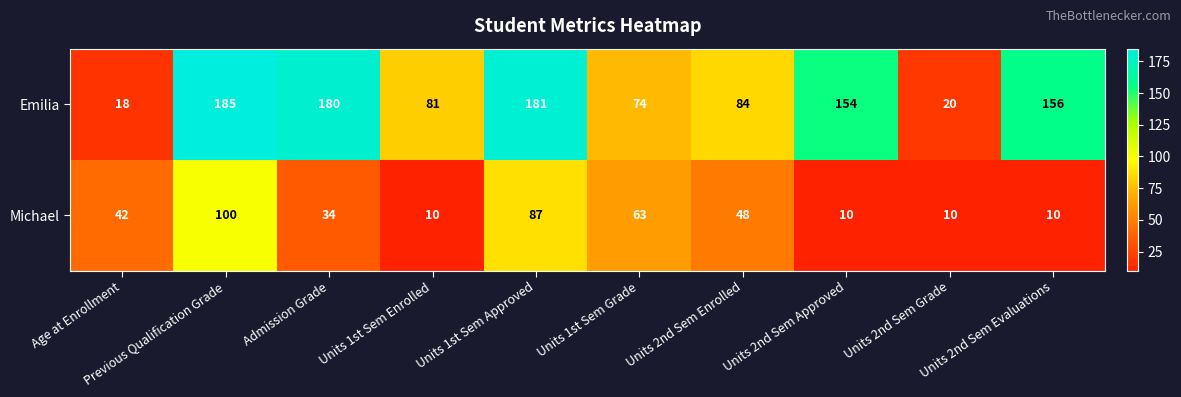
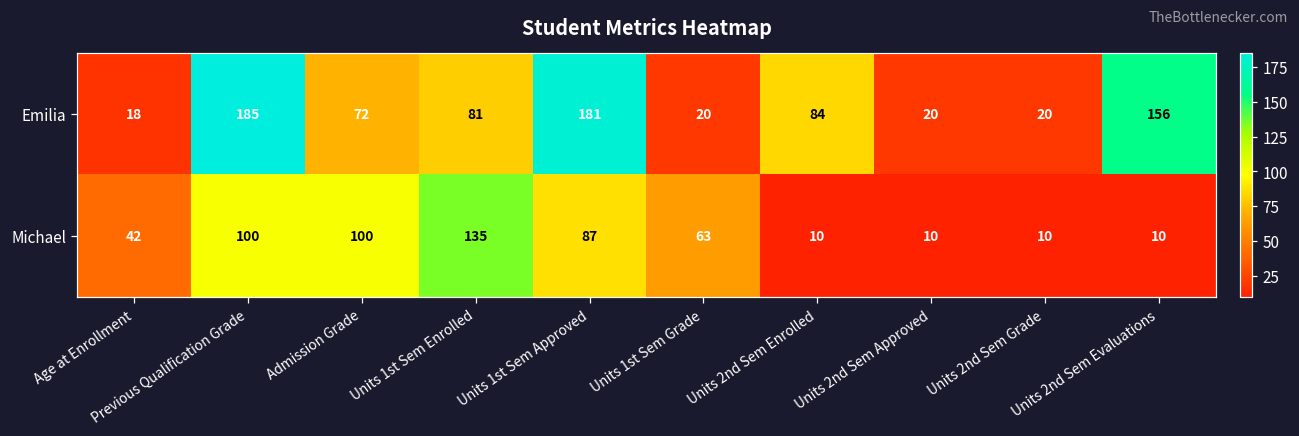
  {
    "Emilia": {
      "Age at Enrollment": 18,
      "Previous Qualification Grade": 185,
-     "Admission Grade": 180,
+     "Admission Grade": 72,
      "Units 1st Sem Enrolled": 81,
      "Units 1st Sem Approved": 181,
-     "Units 1st Sem Grade": 74,
+     "Units 1st Sem Grade": 20,
      "Units 2nd Sem Enrolled": 84,
-     "Units 2nd Sem Approved": 154,
+     "Units 2nd Sem Approved": 20,
      "Units 2nd Sem Grade": 20,
      "Units 2nd Sem Evaluations": 156
    },
    "Michael": {
      "Age at Enrollment": 42,
      "Previous Qualification Grade": 100,
-     "Admission Grade": 34,
-     "Units 1st Sem Enrolled": 10,
+     "Admission Grade": 100,
+     "Units 1st Sem Enrolled": 135,
      "Units 1st Sem Approved": 87,
      "Units 1st Sem Grade": 63,
-     "Units 2nd Sem Enrolled": 48,
+     "Units 2nd Sem Enrolled": 10,
      "Units 2nd Sem Approved": 10,
      "Units 2nd Sem Grade": 10,
      "Units 2nd Sem Evaluations": 10
    }
  }
